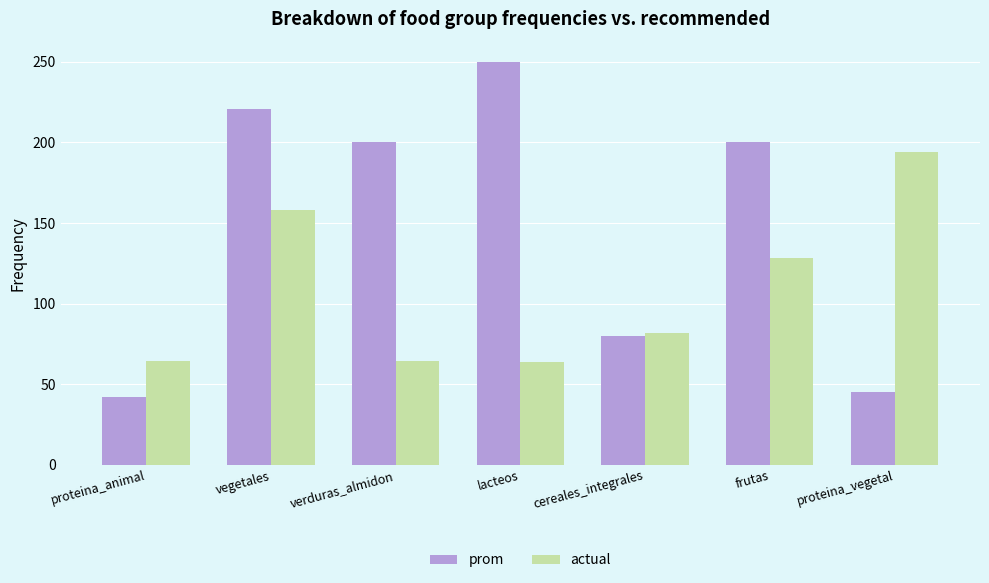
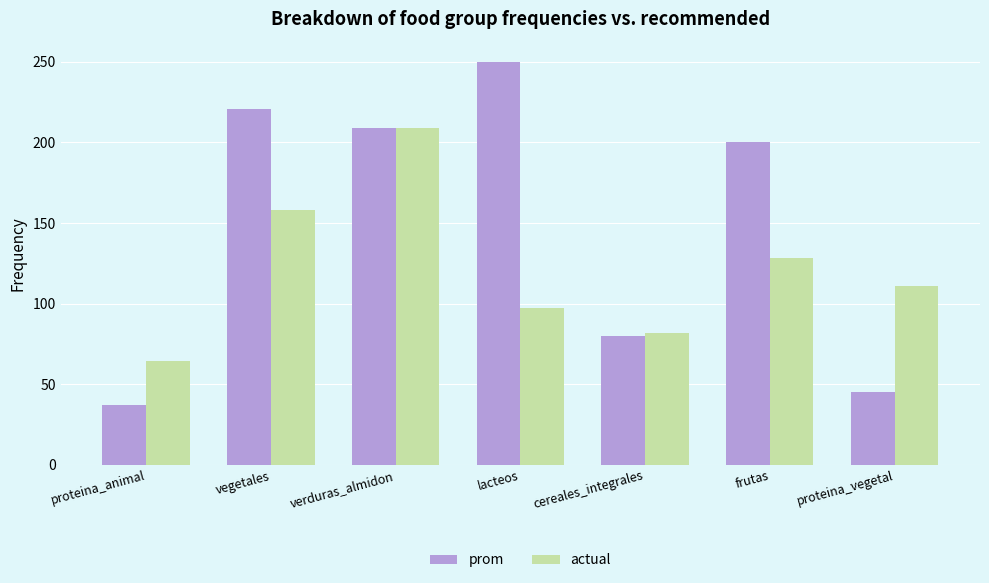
  {
    "prom": {
-     "proteina_animal": 42,
+     "proteina_animal": 37,
      "vegetales": 221,
-     "verduras_almidon": 200,
+     "verduras_almidon": 209,
      "lacteos": 250,
      "cereales_integrales": 80,
      "frutas": 200,
      "proteina_vegetal": 45
    },
    "actual": {
      "proteina_animal": 64,
      "vegetales": 158,
-     "verduras_almidon": 64,
-     "lacteos": 64,
+     "verduras_almidon": 209,
+     "lacteos": 97,
      "cereales_integrales": 82,
      "frutas": 128,
-     "proteina_vegetal": 194
+     "proteina_vegetal": 111
    }
  }
